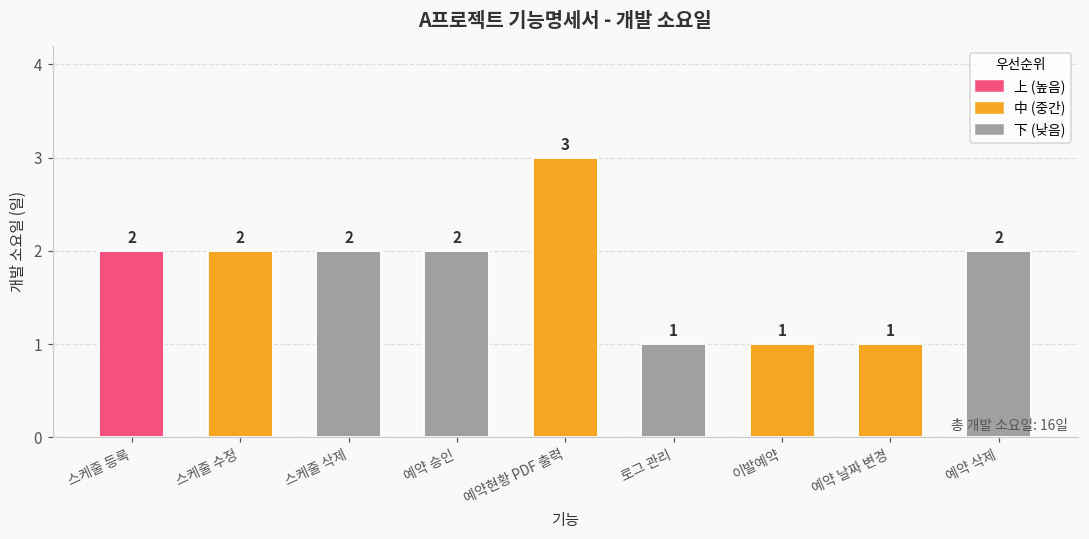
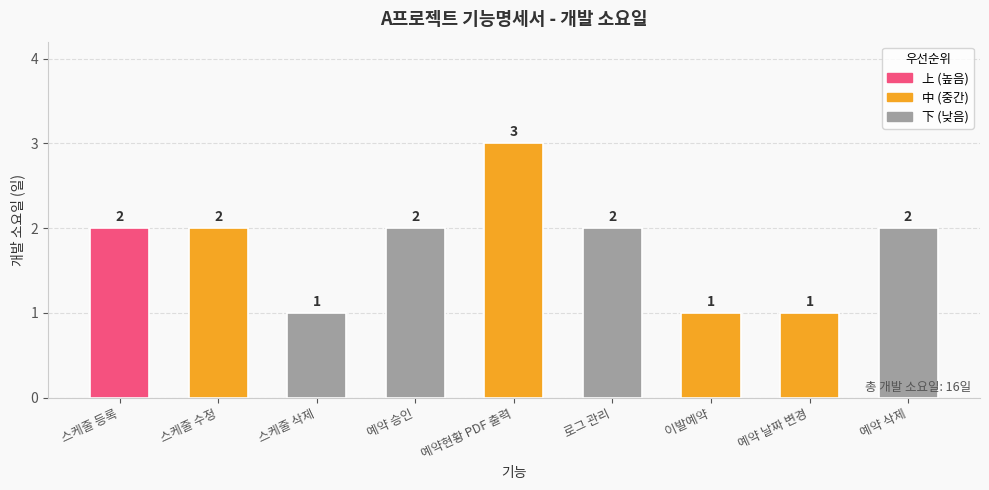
  {
    "스케줄 등록": 2,
    "스케줄 수정": 2,
-   "스케줄 삭제": 2,
+   "스케줄 삭제": 1,
    "예약 승인": 2,
    "예약현황 PDF 출력": 3,
-   "로그 관리": 1,
+   "로그 관리": 2,
    "이발예약": 1,
    "예약 날짜 변경": 1,
    "예약 삭제": 2
  }
